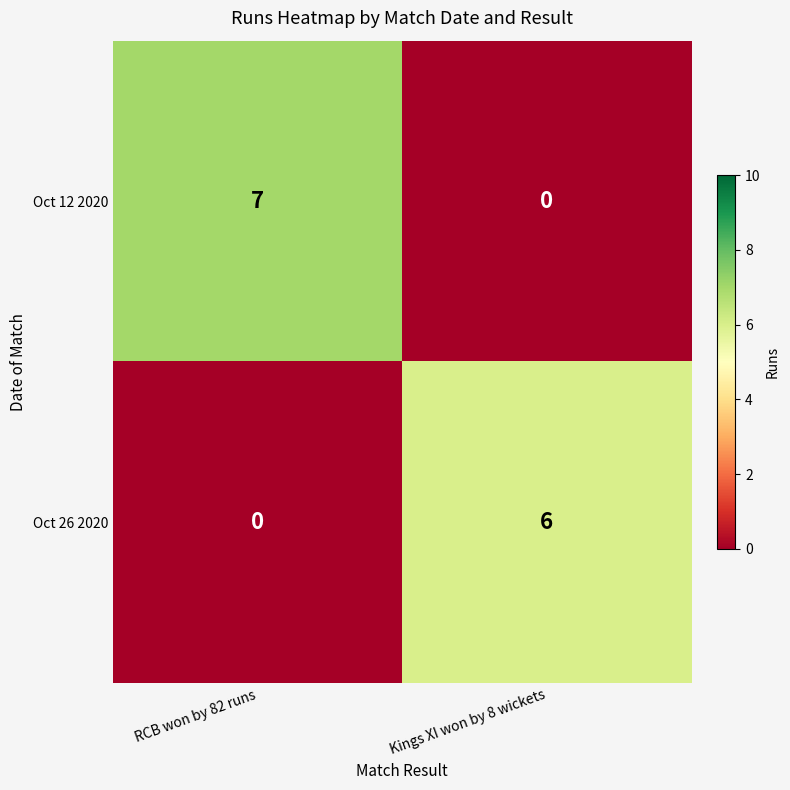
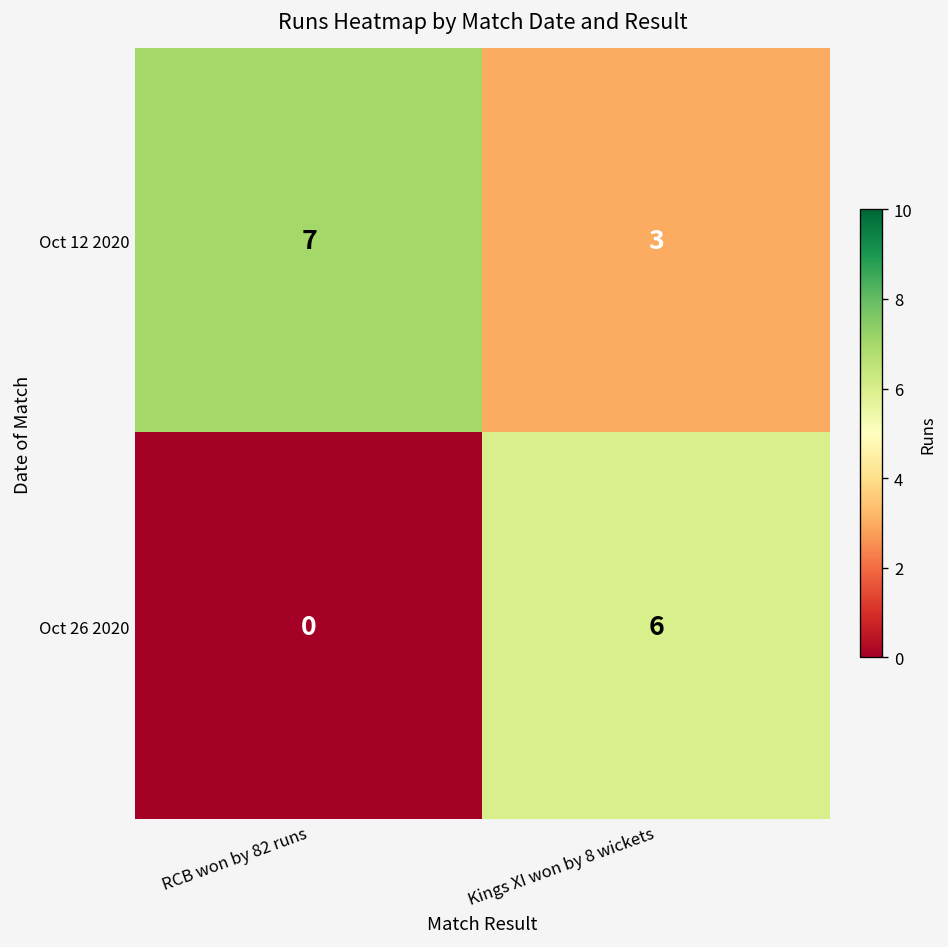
  {
    "Oct 12 2020": {
      "RCB won by 82 runs": 7,
-     "Kings XI won by 8 wickets": 0
+     "Kings XI won by 8 wickets": 3
    },
    "Oct 26 2020": {
      "RCB won by 82 runs": 0,
      "Kings XI won by 8 wickets": 6
    }
  }
